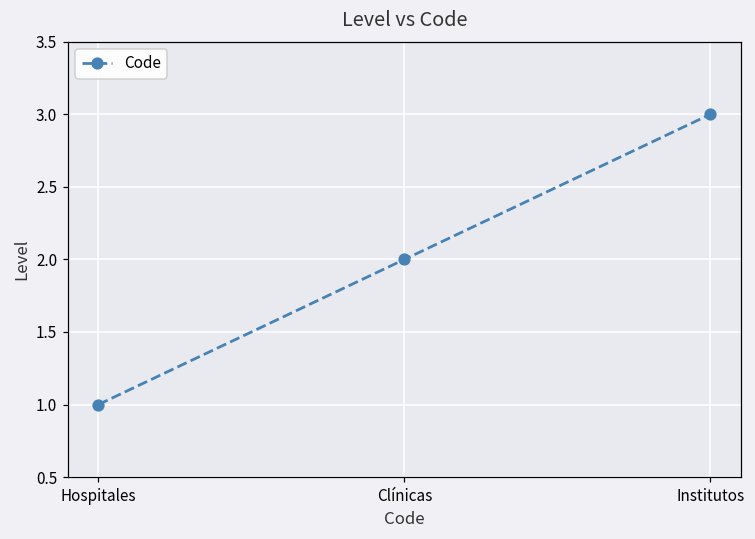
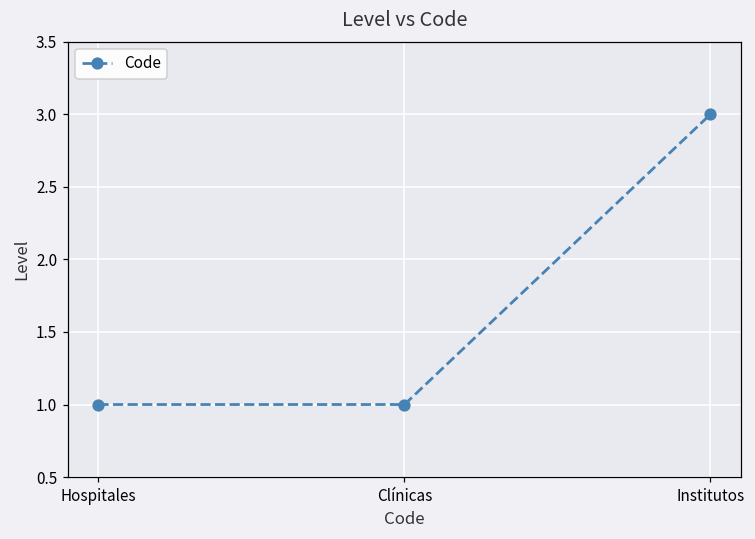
  {
    "Hospitales": 1,
-   "Clínicas": 2,
+   "Clínicas": 1,
    "Institutos": 3
  }
